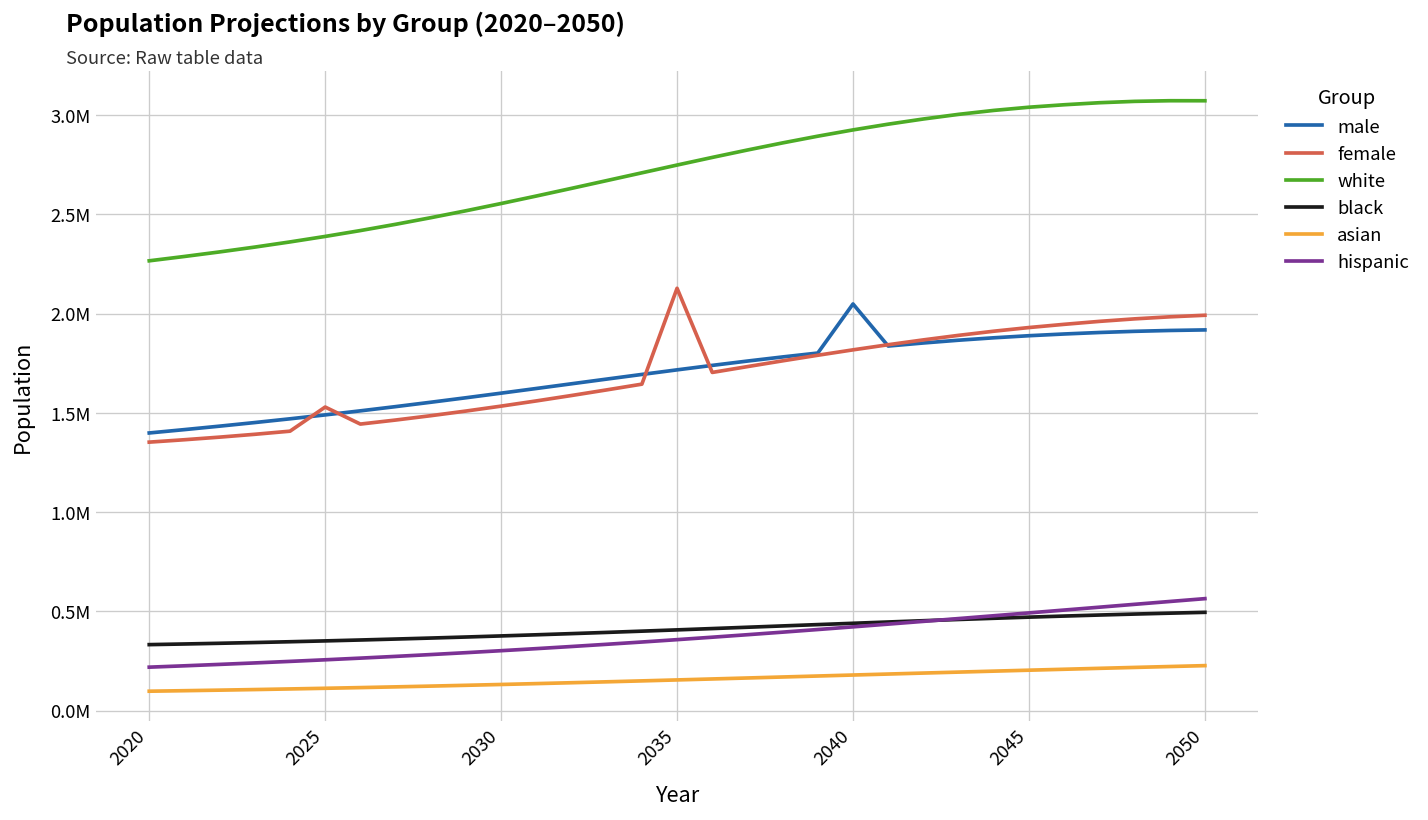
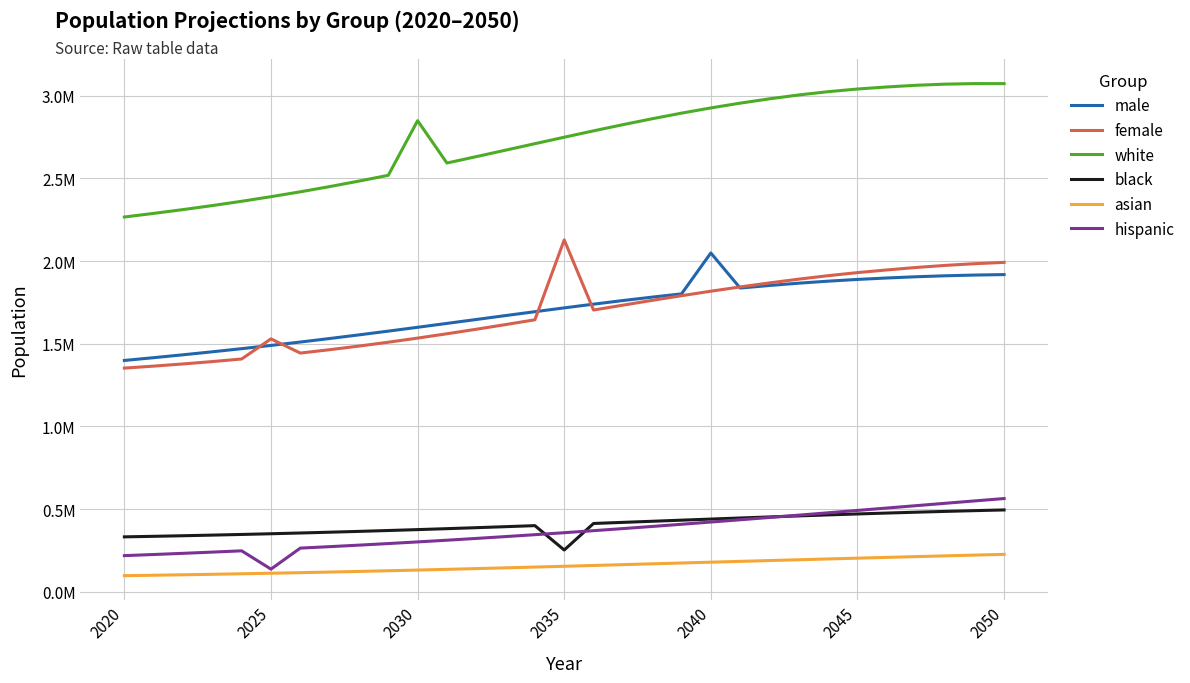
  {
    "male": {
      "2020": 1400000,
      "2025": 1490000,
      "2030": 1600000,
      "2035": 1720000,
      "2040": 2050000,
      "2045": 1890000,
      "2050": 1920000
    },
    "female": {
      "2020": 1350000,
      "2025": 1530000,
      "2030": 1530000,
      "2035": 2130000,
      "2040": 1820000,
      "2045": 1930000,
      "2050": 1990000
    },
    "white": {
      "2020": 2270000,
      "2025": 2390000,
-     "2030": 2560000,
+     "2030": 2850000,
      "2035": 2750000,
      "2040": 2930000,
      "2045": 3040000,
      "2050": 3070000
    },
    "black": {
      "2020": 330000,
      "2025": 350000,
      "2030": 380000,
-     "2035": 410000,
+     "2035": 250000,
      "2040": 440000,
      "2045": 470000,
      "2050": 500000
    },
    "asian": {
      "2020": 100000,
      "2025": 110000,
      "2030": 130000,
      "2035": 150000,
      "2040": 180000,
      "2045": 200000,
      "2050": 230000
    },
    "hispanic": {
      "2020": 220000,
-     "2025": 260000,
+     "2025": 140000,
      "2030": 300000,
      "2035": 360000,
      "2040": 420000,
      "2045": 490000,
      "2050": 560000
    }
  }
